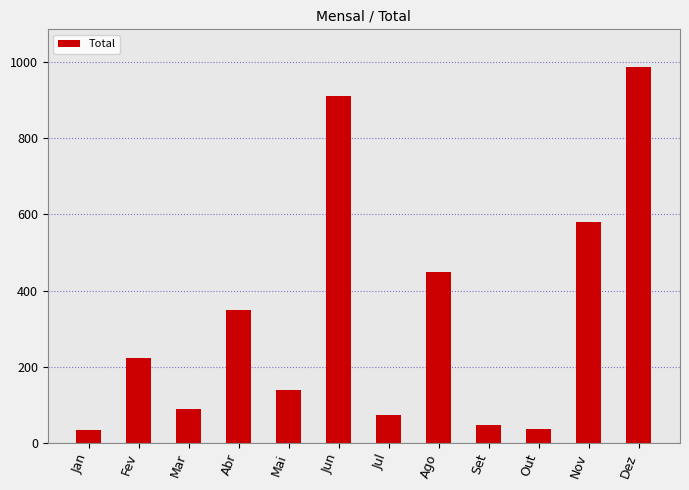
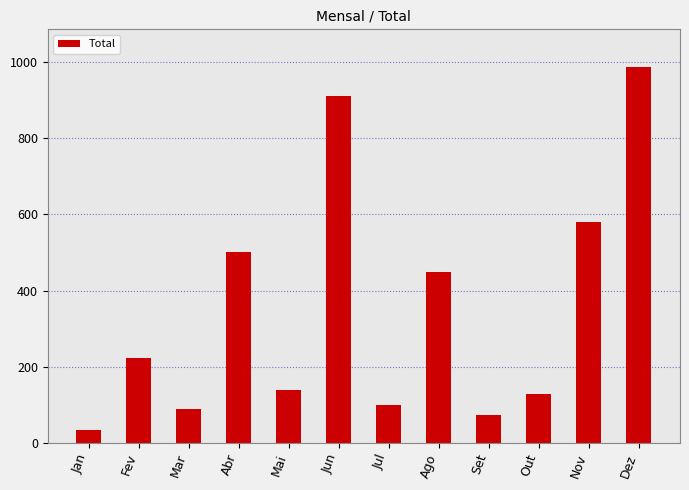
  {
    "Jan": 40,
    "Fev": 220,
    "Mar": 90,
-   "Abr": 350,
+   "Abr": 500,
    "Mai": 140,
    "Jun": 910,
-   "Jul": 70,
+   "Jul": 100,
    "Ago": 450,
-   "Set": 50,
-   "Out": 40,
+   "Set": 70,
+   "Out": 130,
    "Nov": 580,
    "Dez": 990
  }
